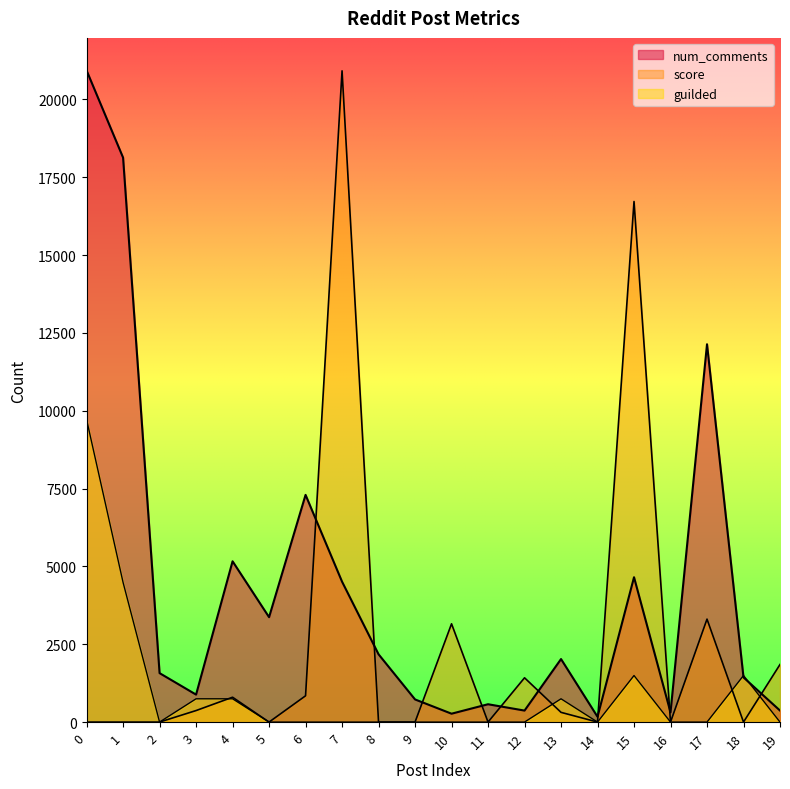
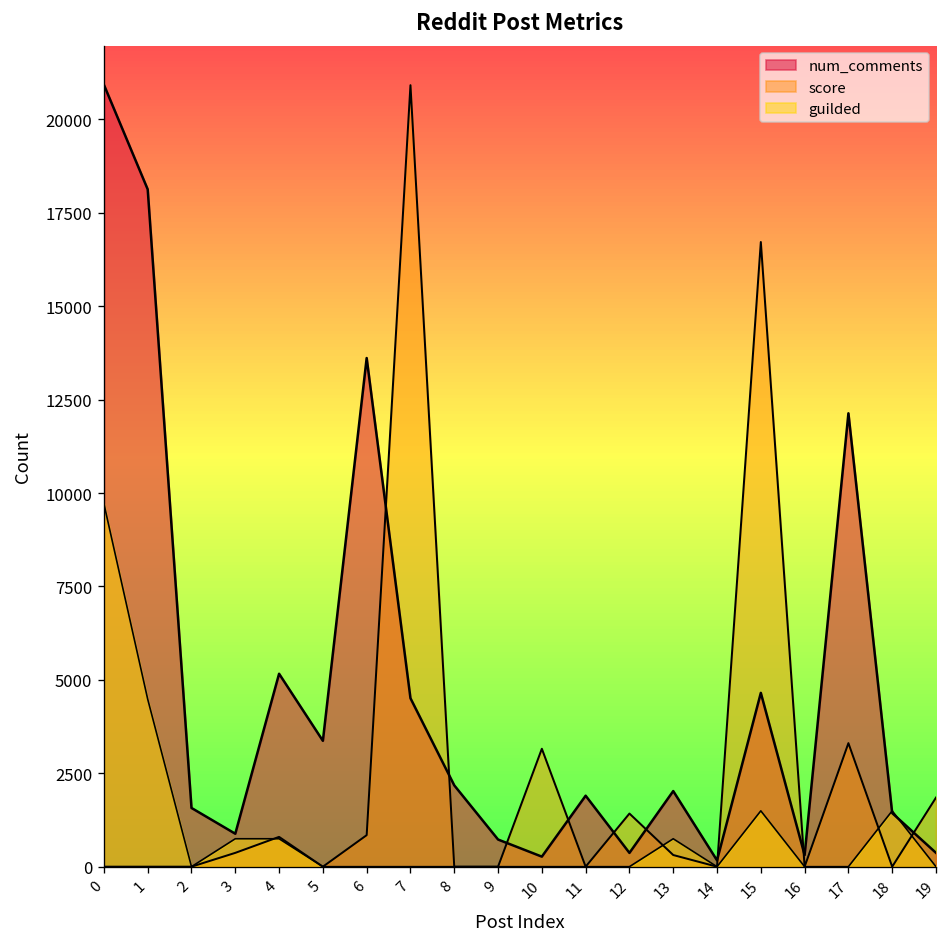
  {
    "num_comments": {
      "0": 20900,
      "1": 18100,
      "2": 1600,
      "3": 900,
      "4": 5200,
      "5": 3400,
-     "6": 7300,
+     "6": 13600,
      "7": 4500,
      "8": 2200,
      "9": 700,
      "10": 300,
-     "11": 600,
+     "11": 1900,
      "12": 400,
      "13": 2000,
      "14": 200,
      "15": 4700,
      "16": 300,
      "17": 12100,
      "19": 400
    }
  }
